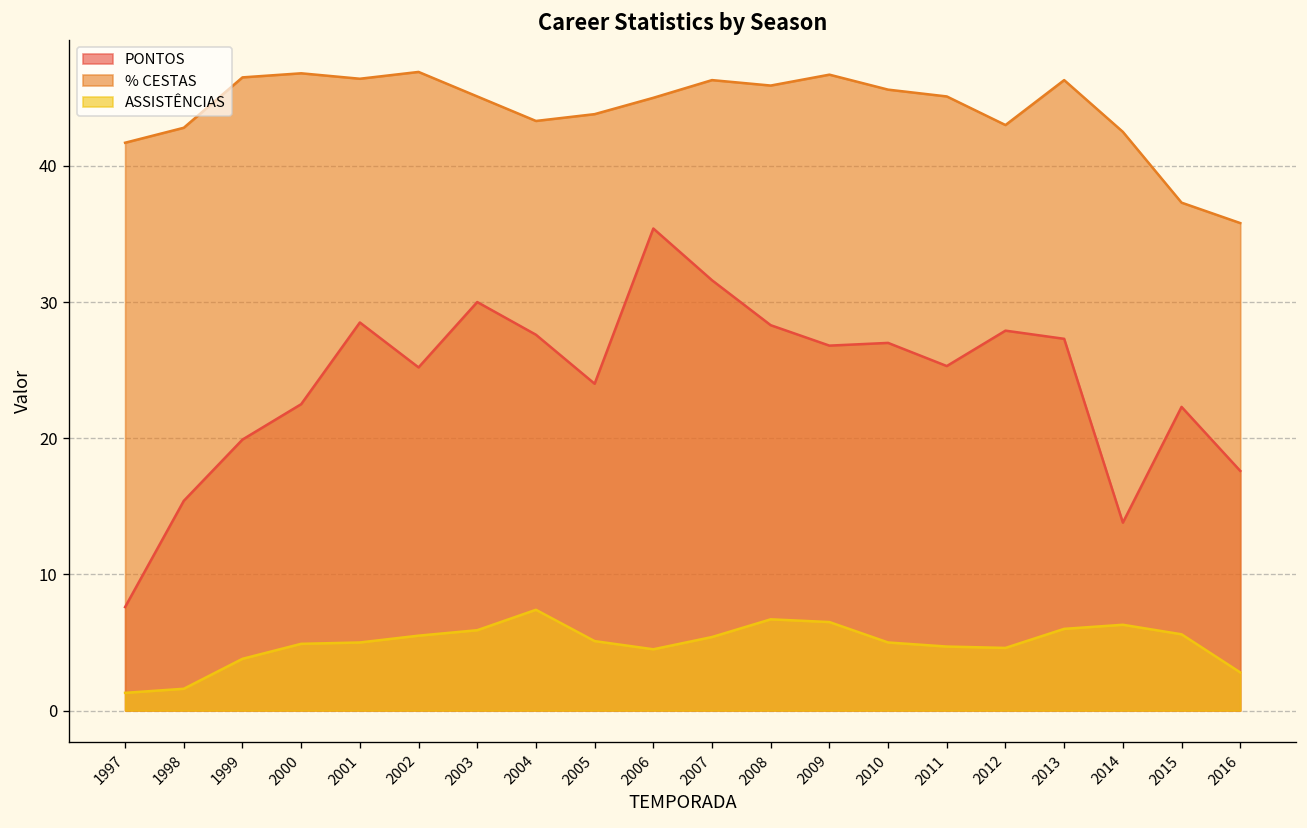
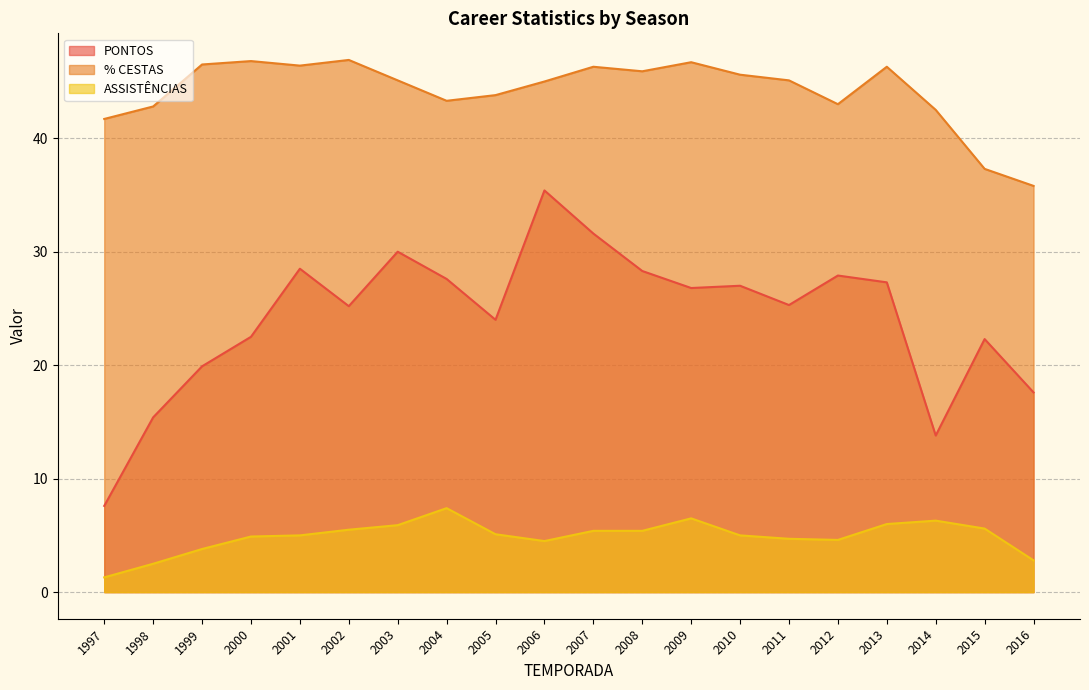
  {
    "ASSISTÊNCIAS": {
      "1997": 1.3,
-     "1998": 1.6,
+     "1998": 2.5,
      "1999": 3.8,
      "2000": 4.9,
      "2001": 5.0,
      "2002": 5.5,
      "2003": 5.9,
      "2004": 7.4,
      "2005": 5.1,
      "2006": 4.5,
      "2007": 5.4,
-     "2008": 6.7,
+     "2008": 5.4,
      "2009": 6.5,
      "2010": 5.0,
      "2011": 4.7,
      "2012": 4.6,
      "2013": 6.0,
      "2014": 6.3,
      "2015": 5.6,
      "2016": 2.8
    }
  }
